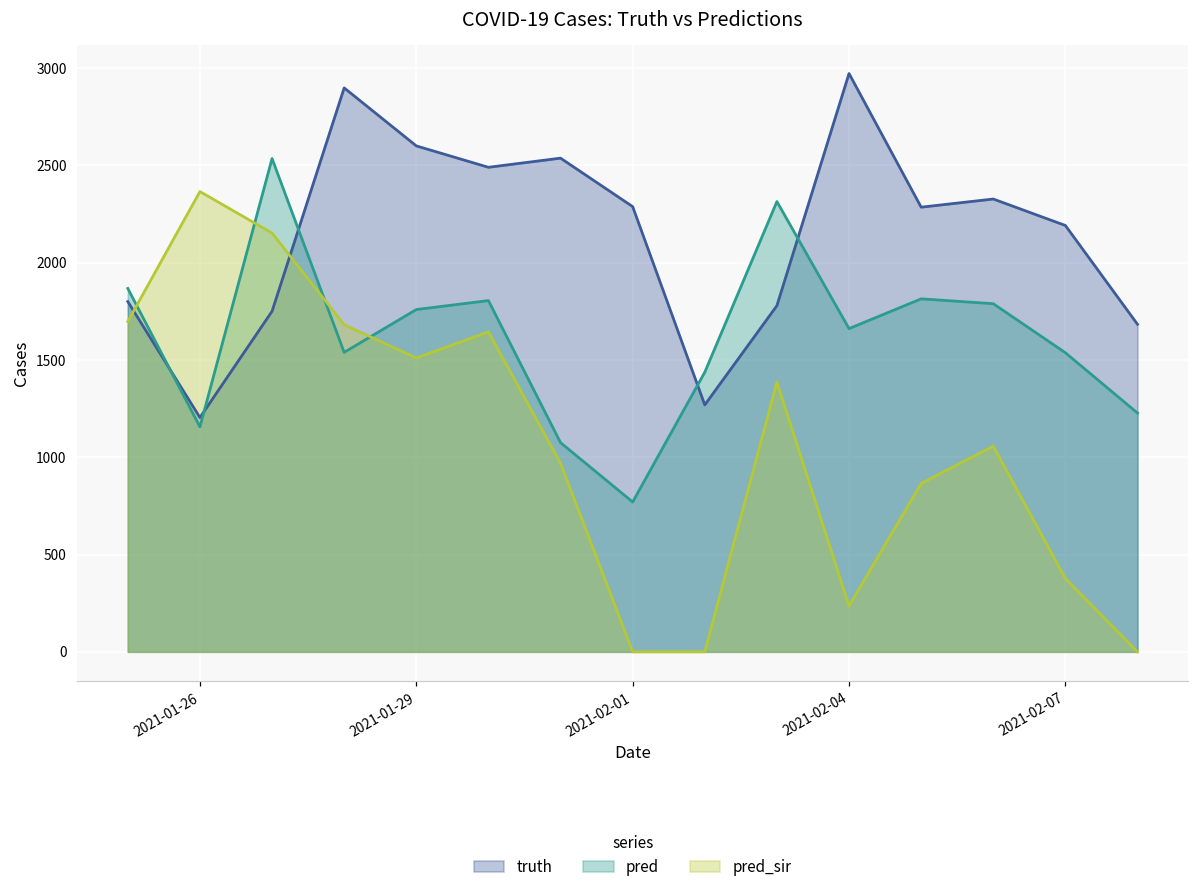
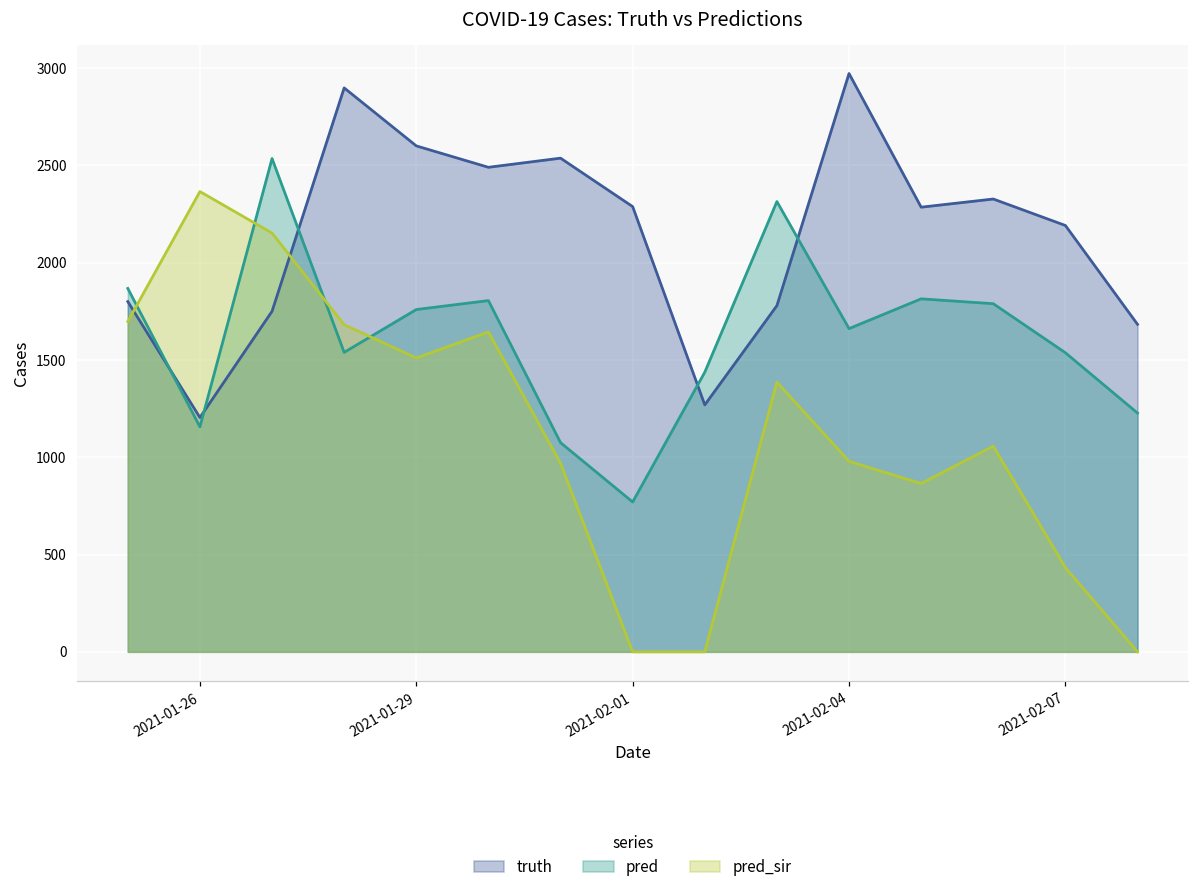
  {
    "pred_sir": {
      "2021-01-26": 2370,
      "2021-01-29": 1510,
      "2021-02-01": 0,
-     "2021-02-04": 240,
-     "2021-02-07": 380
+     "2021-02-04": 980,
+     "2021-02-07": 430
    }
  }
